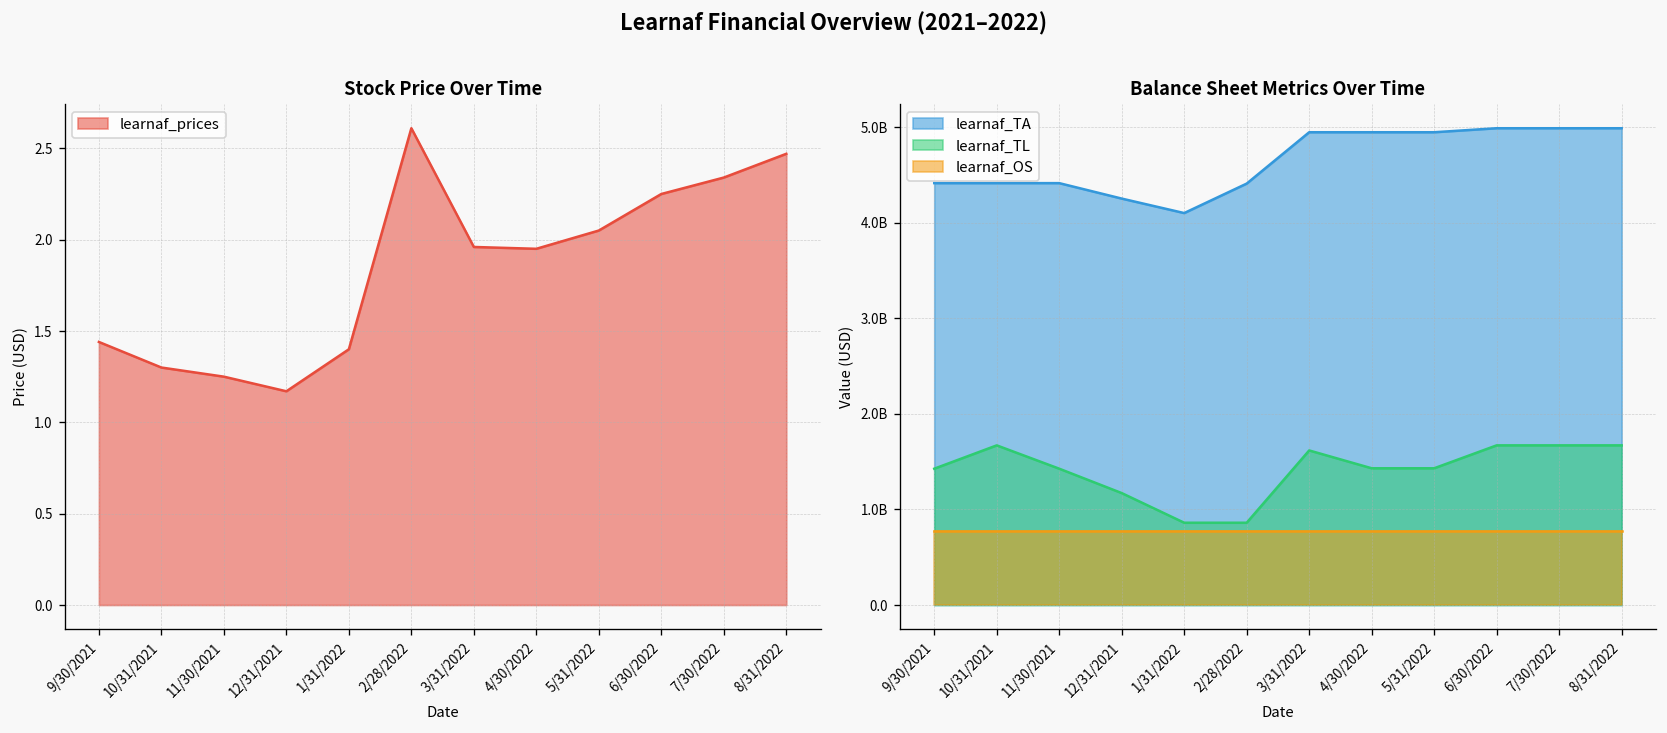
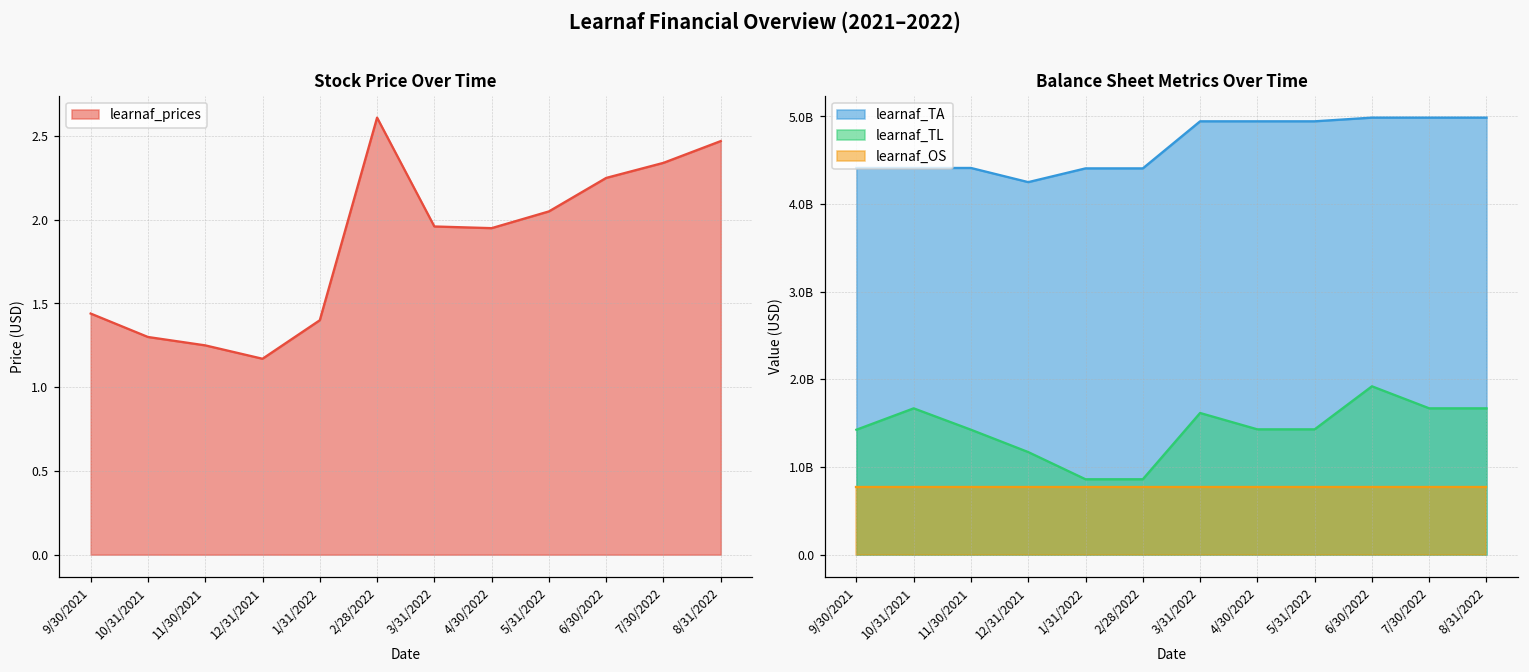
  {
    "Stock Price Over Time": {
      "9/30/2021": 1.44,
      "10/31/2021": 1.30,
      "11/30/2021": 1.25,
      "12/31/2021": 1.17,
      "1/31/2022": 1.40,
      "2/28/2022": 2.61,
      "3/31/2022": 1.96,
      "4/30/2022": 1.95,
      "5/31/2022": 2.05,
      "6/30/2022": 2.25,
      "7/30/2022": 2.34,
      "8/31/2022": 2.47
    },
    "Balance Sheet Metrics Over Time": {
      "learnaf_TA": {
        "11/30/2021": 4400000000,
        "12/31/2021": 4300000000,
-       "1/31/2022": 4100000000,
+       "1/31/2022": 4400000000,
        "2/28/2022": 4400000000,
        "3/31/2022": 4900000000,
        "4/30/2022": 4900000000,
        "5/31/2022": 4900000000,
        "6/30/2022": 5000000000,
        "7/30/2022": 5000000000,
        "8/31/2022": 5000000000
      },
      "learnaf_TL": {
        "9/30/2021": 1400000000,
        "10/31/2021": 1700000000,
        "11/30/2021": 1400000000,
        "12/31/2021": 1200000000,
        "1/31/2022": 900000000,
        "2/28/2022": 900000000,
        "3/31/2022": 1600000000,
        "4/30/2022": 1400000000,
        "5/31/2022": 1400000000,
-       "6/30/2022": 1700000000,
+       "6/30/2022": 1900000000,
        "7/30/2022": 1700000000,
        "8/31/2022": 1700000000
      },
      "learnaf_OS": {
        "9/30/2021": 800000000,
        "10/31/2021": 800000000,
        "11/30/2021": 800000000,
        "12/31/2021": 800000000,
        "1/31/2022": 800000000,
        "2/28/2022": 800000000,
        "3/31/2022": 800000000,
        "4/30/2022": 800000000,
        "5/31/2022": 800000000,
        "6/30/2022": 800000000,
        "7/30/2022": 800000000,
        "8/31/2022": 800000000
      }
    }
  }
